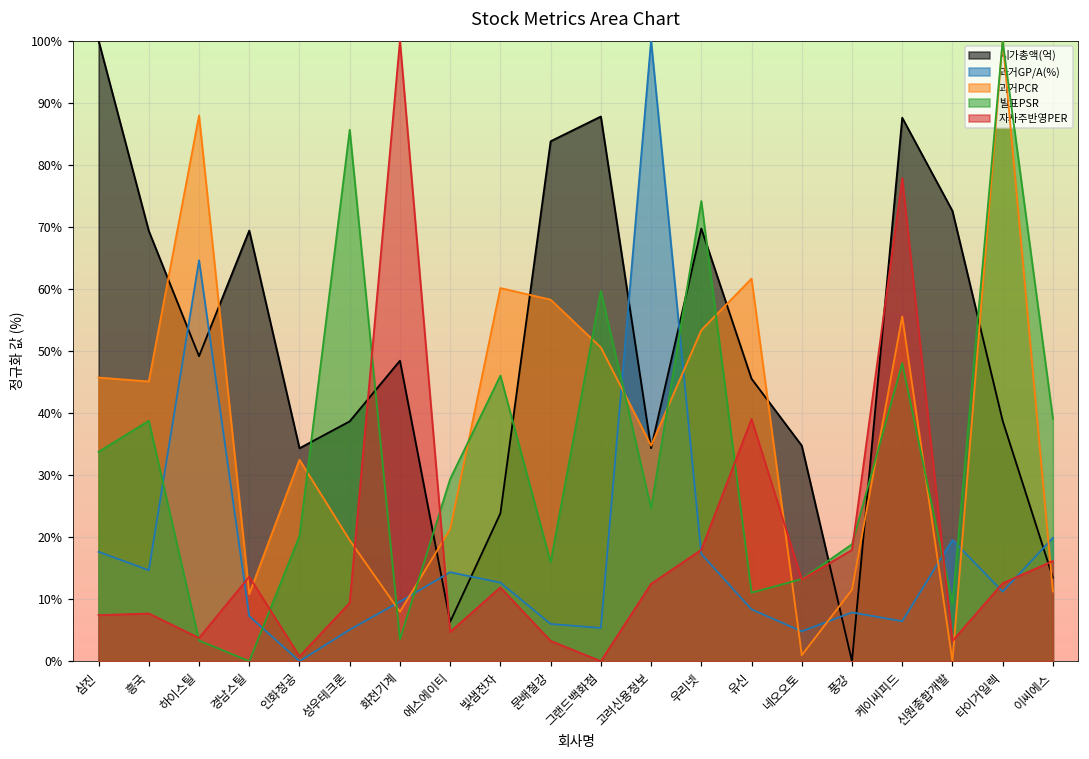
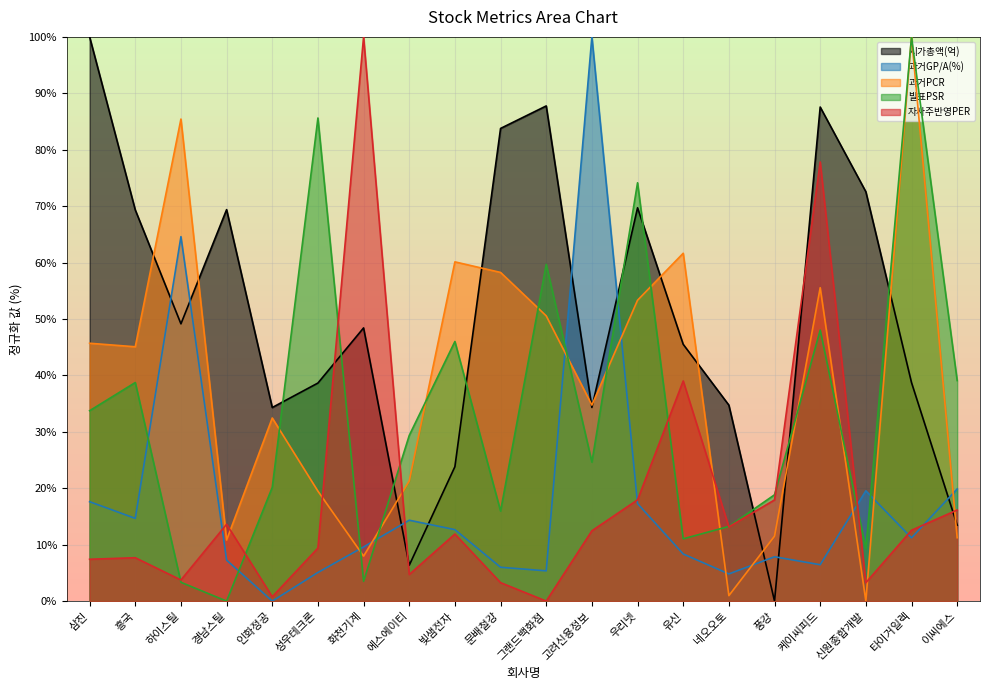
  {
    "시가총액(억)": {
      "삼진": "100%",
      "흥국": "69%",
      "하이스틸": "49%",
      "경남스틸": "69%",
      "인화정공": "34%",
      "성우테크론": "39%",
      "화천기계": "48%",
      "에스에이티": "6%",
      "빛샘전자": "24%",
      "문배철강": "84%",
      "그랜드백화점": "88%",
      "우리넷": "70%",
      "유신": "46%",
      "네오오토": "35%",
      "풍강": "0%",
      "케이씨피드": "88%",
      "신원종합개발": "73%",
      "타이거일렉": "39%",
      "이씨에스": "13%"
    },
    "과거GP/A(%)": {
      "삼진": "18%",
      "흥국": "15%",
      "하이스틸": "65%",
      "경남스틸": "7%",
      "인화정공": "0%",
      "성우테크론": "5%",
      "화천기계": "10%",
      "에스에이티": "14%",
      "빛샘전자": "13%",
      "문배철강": "6%",
      "그랜드백화점": "5%",
      "고려신용정보": "100%",
      "우리넷": "17%",
      "유신": "8%",
      "네오오토": "5%",
      "풍강": "8%",
      "케이씨피드": "6%",
      "신원종합개발": "20%",
      "타이거일렉": "11%",
      "이씨에스": "20%"
    },
    "과거PCR": {
      "삼진": "46%",
      "흥국": "45%",
-     "하이스틸": "88%",
+     "하이스틸": "85%",
      "경남스틸": "11%",
      "인화정공": "32%",
      "성우테크론": "19%",
      "화천기계": "8%",
      "에스에이티": "21%",
      "빛샘전자": "60%",
      "문배철강": "58%",
      "그랜드백화점": "51%",
      "우리넷": "53%",
      "유신": "62%",
      "네오오토": "1%",
      "풍강": "12%",
      "케이씨피드": "56%",
      "신원종합개발": "0%",
      "이씨에스": "11%"
    },
    "발표PSR": {
      "삼진": "34%",
      "흥국": "39%",
      "경남스틸": "0%",
      "인화정공": "20%",
      "성우테크론": "86%",
      "화천기계": "4%",
      "에스에이티": "29%",
      "빛샘전자": "46%",
      "문배철강": "16%",
      "그랜드백화점": "60%",
      "고려신용정보": "25%",
      "우리넷": "74%",
      "유신": "11%",
      "풍강": "19%",
      "케이씨피드": "48%",
      "신원종합개발": "9%",
      "이씨에스": "39%"
    },
    "자사주반영PER": {
      "삼진": "7%",
      "흥국": "8%",
      "경남스틸": "14%",
      "인화정공": "1%",
      "성우테크론": "9%",
      "화천기계": "100%",
      "에스에이티": "5%",
      "빛샘전자": "12%",
      "문배철강": "3%",
      "그랜드백화점": "0%",
      "고려신용정보": "12%",
      "우리넷": "18%",
      "유신": "39%",
      "풍강": "18%",
      "케이씨피드": "78%",
      "신원종합개발": "3%",
      "타이거일렉": "13%",
      "이씨에스": "16%"
    }
  }
